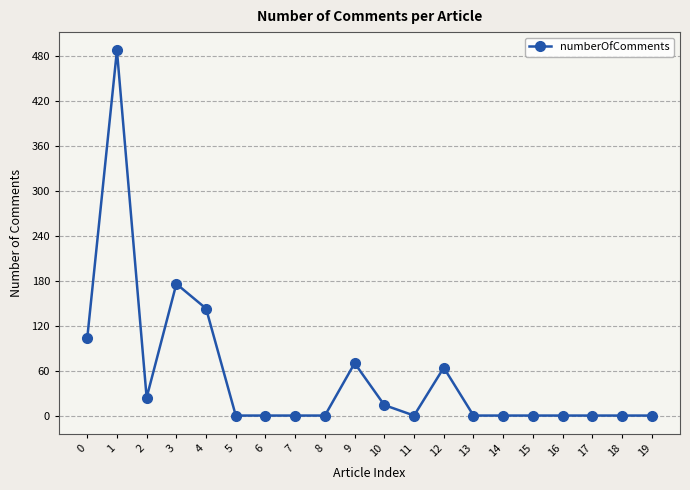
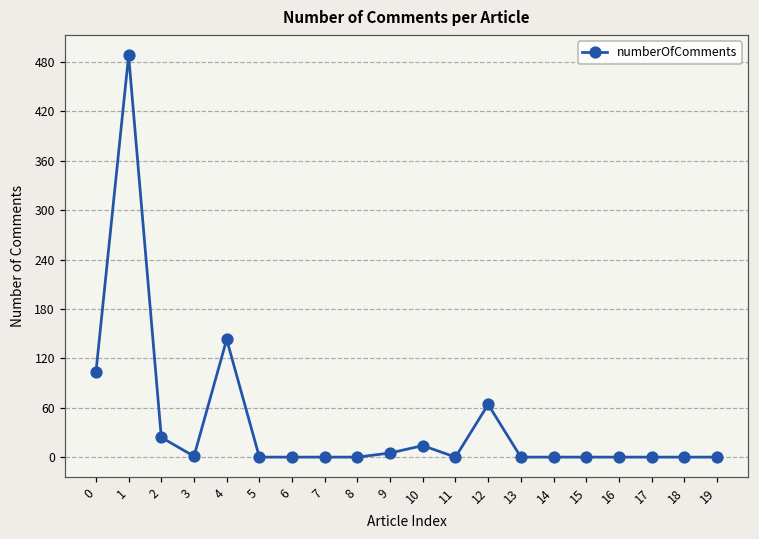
  {
    "0": 100,
    "1": 490,
    "2": 20,
-   "3": 180,
+   "3": 0,
    "4": 140,
    "5": 0,
    "6": 0,
    "7": 0,
    "8": 0,
-   "9": 70,
+   "9": 10,
    "10": 10,
    "11": 0,
    "12": 60,
    "13": 0,
    "14": 0,
    "15": 0,
    "16": 0,
    "17": 0,
    "18": 0,
    "19": 0
  }
